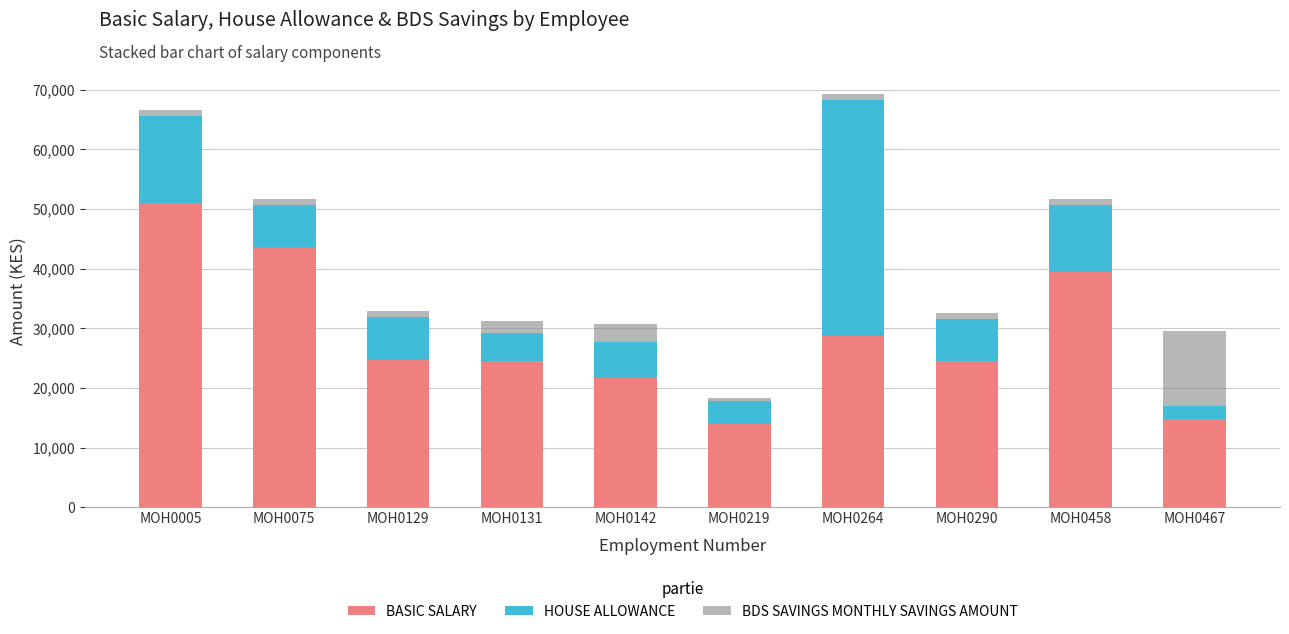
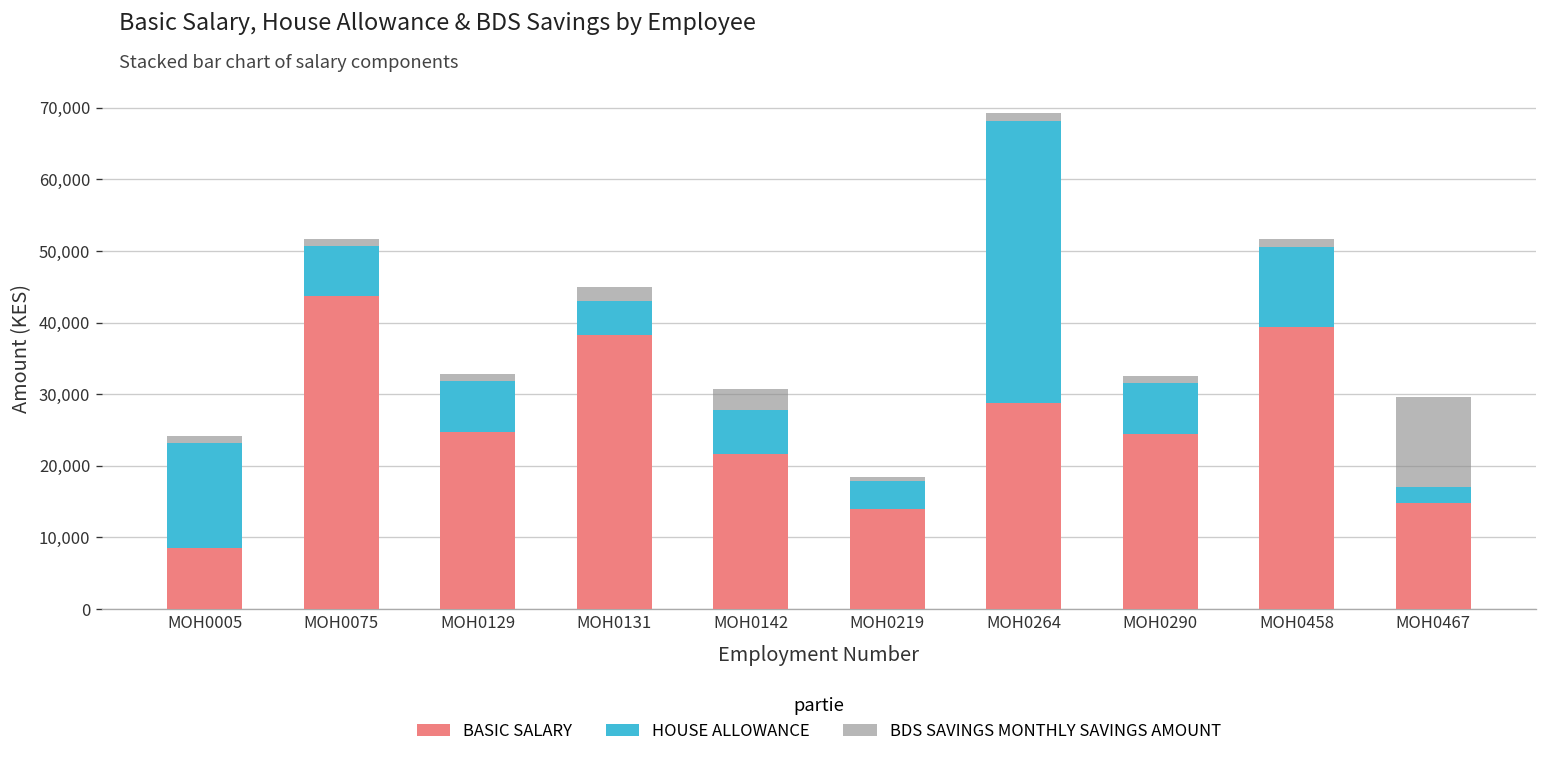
  {
    "BASIC SALARY": {
-     "MOH0005": "51,000",
+     "MOH0005": "9,000",
      "MOH0075": "44,000",
      "MOH0129": "25,000",
-     "MOH0131": "25,000",
+     "MOH0131": "38,000",
      "MOH0142": "22,000",
      "MOH0219": "14,000",
      "MOH0264": "29,000",
      "MOH0290": "25,000",
      "MOH0458": "39,000",
      "MOH0467": "15,000"
    },
    "HOUSE ALLOWANCE": {
      "MOH0005": "15,000",
      "MOH0075": "7,000",
      "MOH0129": "7,000",
      "MOH0131": "5,000",
      "MOH0142": "6,000",
      "MOH0219": "4,000",
      "MOH0264": "39,000",
      "MOH0290": "7,000",
      "MOH0458": "11,000",
      "MOH0467": "2,000"
    },
    "BDS SAVINGS MONTHLY SAVINGS AMOUNT": {
      "MOH0005": "1,000",
      "MOH0075": "1,000",
      "MOH0129": "1,000",
      "MOH0131": "2,000",
      "MOH0142": "3,000",
      "MOH0219": "1,000",
      "MOH0264": "1,000",
      "MOH0290": "1,000",
      "MOH0458": "1,000",
      "MOH0467": "13,000"
    }
  }
